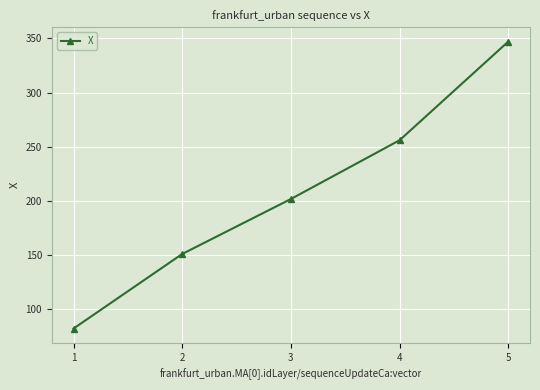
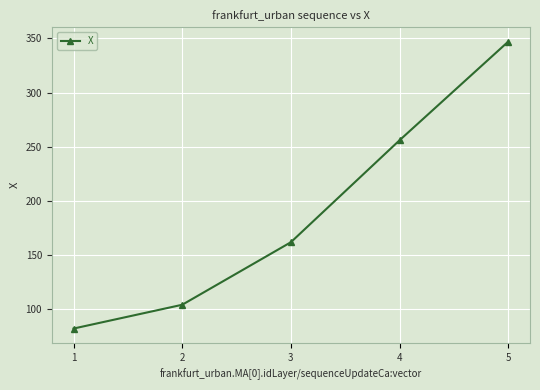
  {
    "1": 82,
-   "2": 151,
-   "3": 202,
+   "2": 104,
+   "3": 162,
    "4": 256,
    "5": 347
  }
